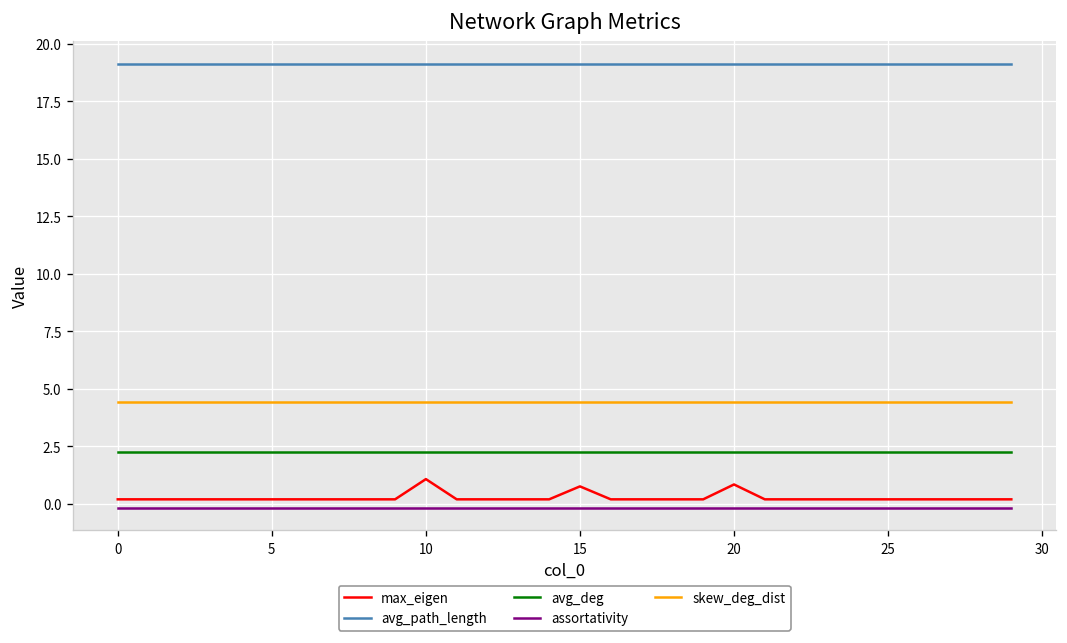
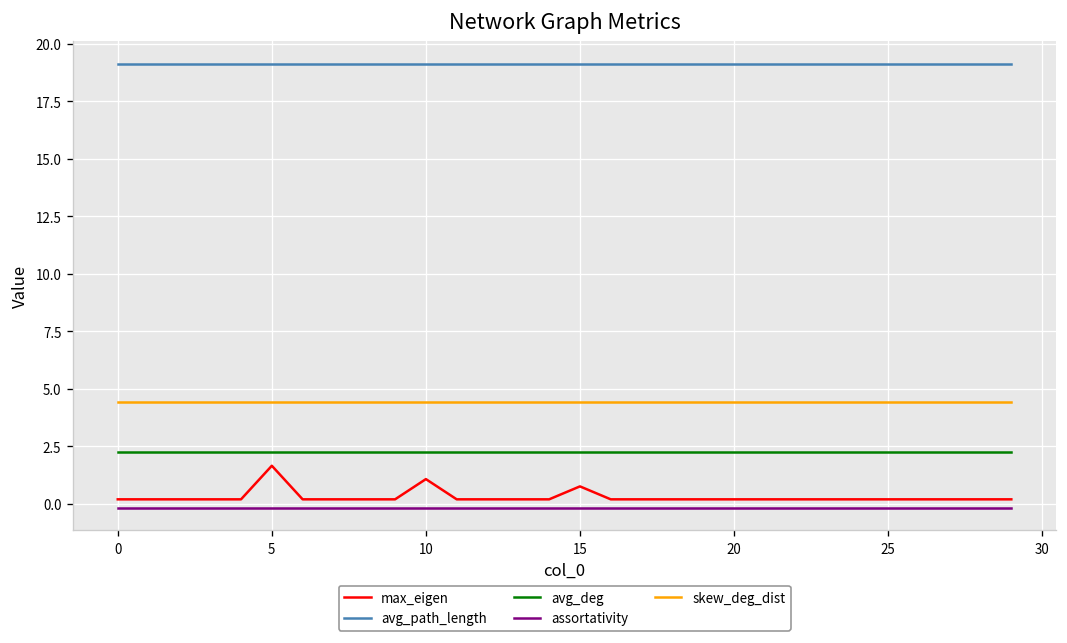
  {
    "max_eigen": {
      "0": 0.2,
-     "5": 0.2,
+     "5": 1.7,
      "10": 1.1,
      "15": 0.8,
-     "20": 0.8,
+     "20": 0.2,
      "25": 0.2
    },
    "avg_path_length": {
      "0": 19.1,
      "5": 19.1,
      "10": 19.1,
      "15": 19.1,
      "20": 19.1,
      "25": 19.1
    },
    "avg_deg": {
      "0": 2.2,
      "5": 2.2,
      "10": 2.2,
      "15": 2.2,
      "20": 2.2,
      "25": 2.2
    },
    "assortativity": {
      "0": -0.2,
      "5": -0.2,
      "10": -0.2,
      "15": -0.2,
      "20": -0.2,
      "25": -0.2
    },
    "skew_deg_dist": {
      "0": 4.4,
      "5": 4.4,
      "10": 4.4,
      "15": 4.4,
      "20": 4.4,
      "25": 4.4
    }
  }
